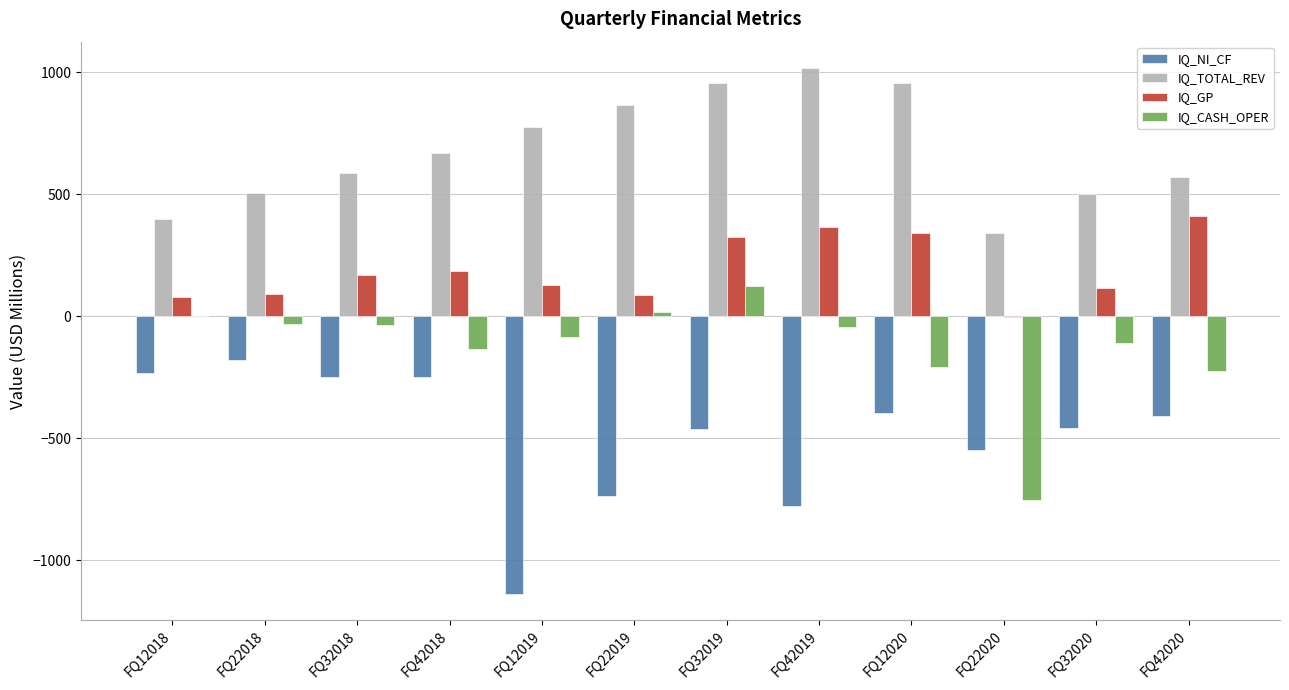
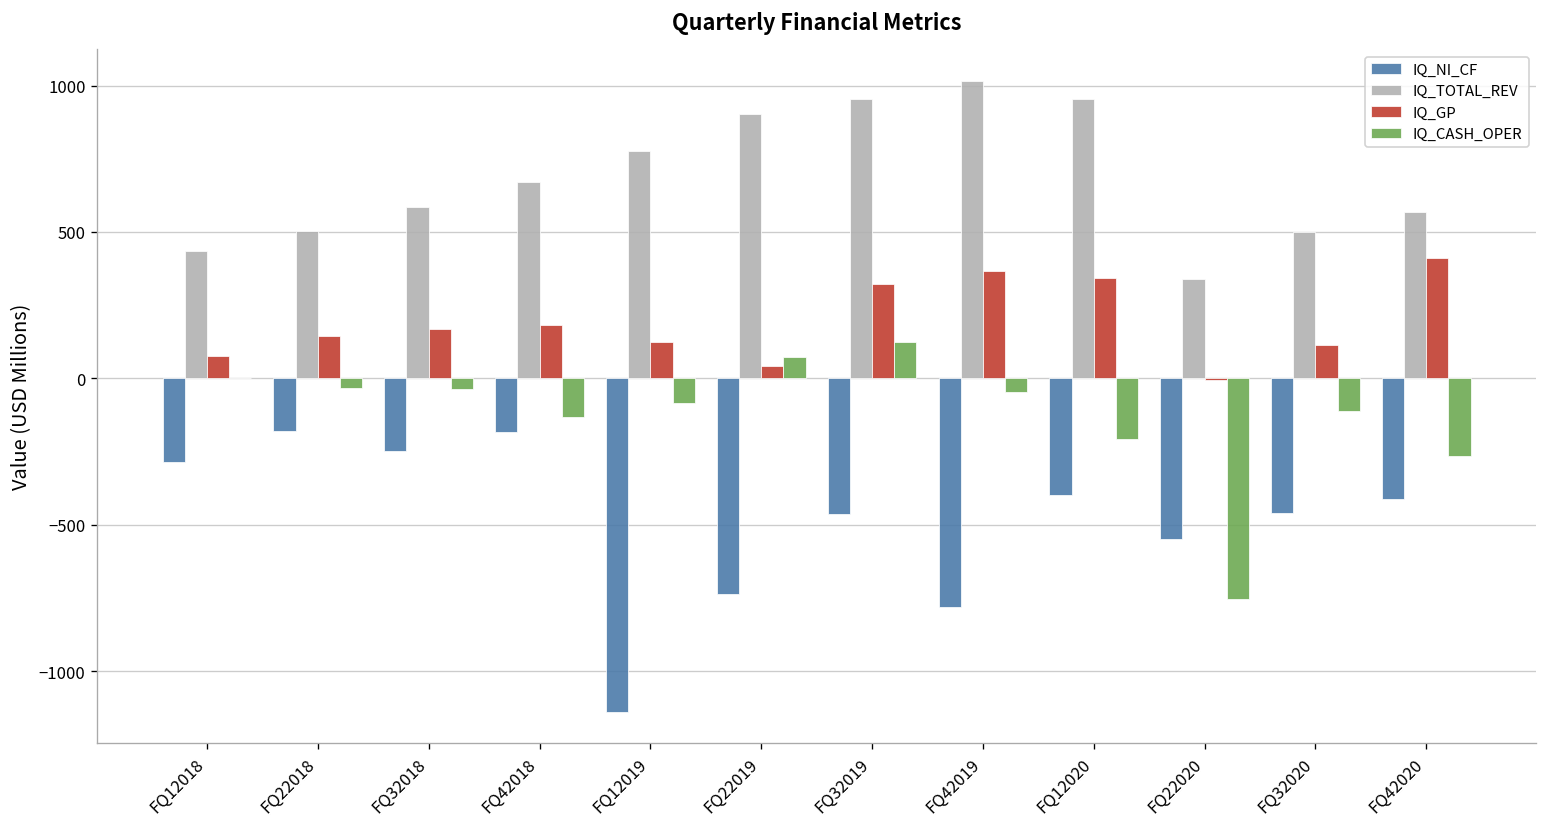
  {
    "IQ_NI_CF": {
-     "FQ12018": -230,
+     "FQ12018": -280,
      "FQ22018": -180,
      "FQ32018": -250,
-     "FQ42018": -250,
+     "FQ42018": -180,
      "FQ12019": -1140,
      "FQ22019": -740,
      "FQ32019": -460,
      "FQ42019": -780,
      "FQ12020": -400,
      "FQ22020": -550,
      "FQ32020": -460,
      "FQ42020": -410
    },
    "IQ_TOTAL_REV": {
-     "FQ12018": 400,
+     "FQ12018": 430,
      "FQ22018": 500,
      "FQ32018": 580,
      "FQ42018": 670,
      "FQ12019": 780,
-     "FQ22019": 870,
+     "FQ22019": 900,
      "FQ32019": 960,
      "FQ42019": 1020,
      "FQ12020": 960,
      "FQ22020": 340,
      "FQ32020": 500,
      "FQ42020": 570
    },
    "IQ_GP": {
      "FQ12018": 80,
-     "FQ22018": 90,
+     "FQ22018": 140,
      "FQ32018": 170,
      "FQ42018": 180,
      "FQ12019": 130,
-     "FQ22019": 90,
+     "FQ22019": 40,
      "FQ32019": 320,
      "FQ42019": 370,
      "FQ12020": 340,
      "FQ32020": 110,
      "FQ42020": 410
    },
    "IQ_CASH_OPER": {
      "FQ12018": 0,
      "FQ22018": -30,
      "FQ32018": -40,
      "FQ42018": -130,
      "FQ12019": -80,
-     "FQ22019": 20,
+     "FQ22019": 70,
      "FQ32019": 120,
      "FQ42019": -50,
      "FQ12020": -210,
      "FQ22020": -750,
      "FQ32020": -110,
-     "FQ42020": -220
+     "FQ42020": -260
    }
  }
